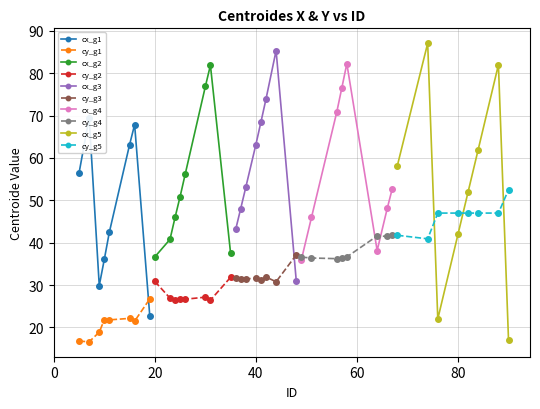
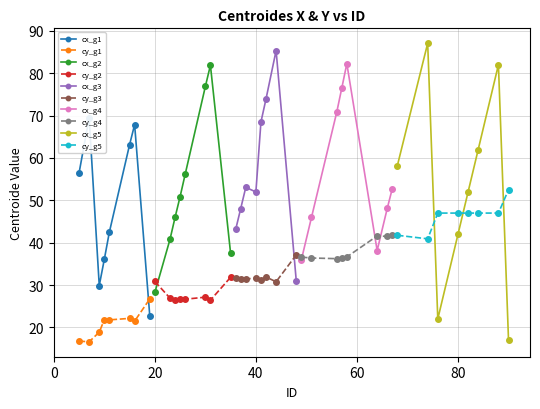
  {
    "cx_g2": {
-     "20": 37
+     "20": 28
    },
    "cy_g2": {
      "20": 31
    },
    "cx_g3": {
-     "40": 63
+     "40": 52
    },
    "cy_g3": {
      "40": 32
    },
    "cx_g5": {
      "80": 42
    },
    "cy_g5": {
      "80": 47
    }
  }
